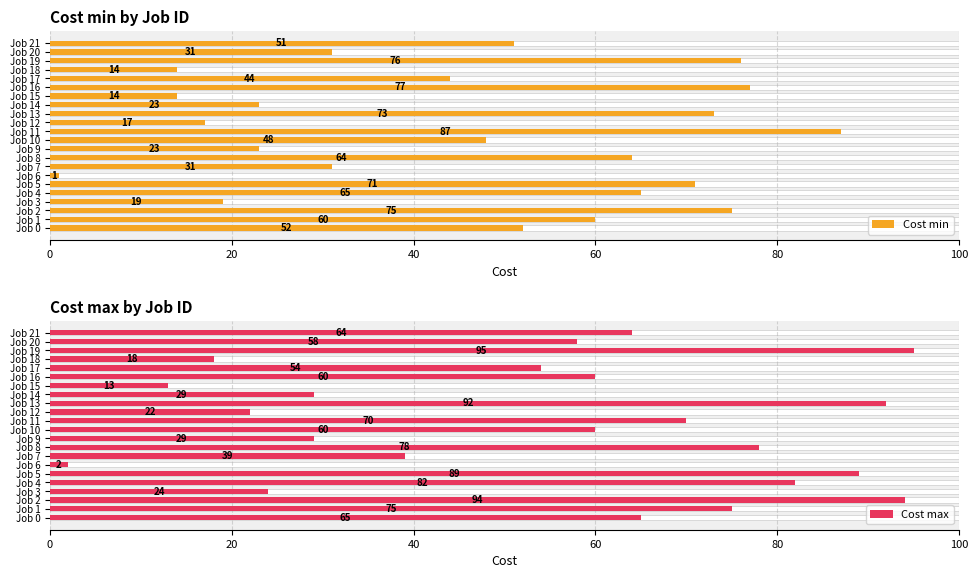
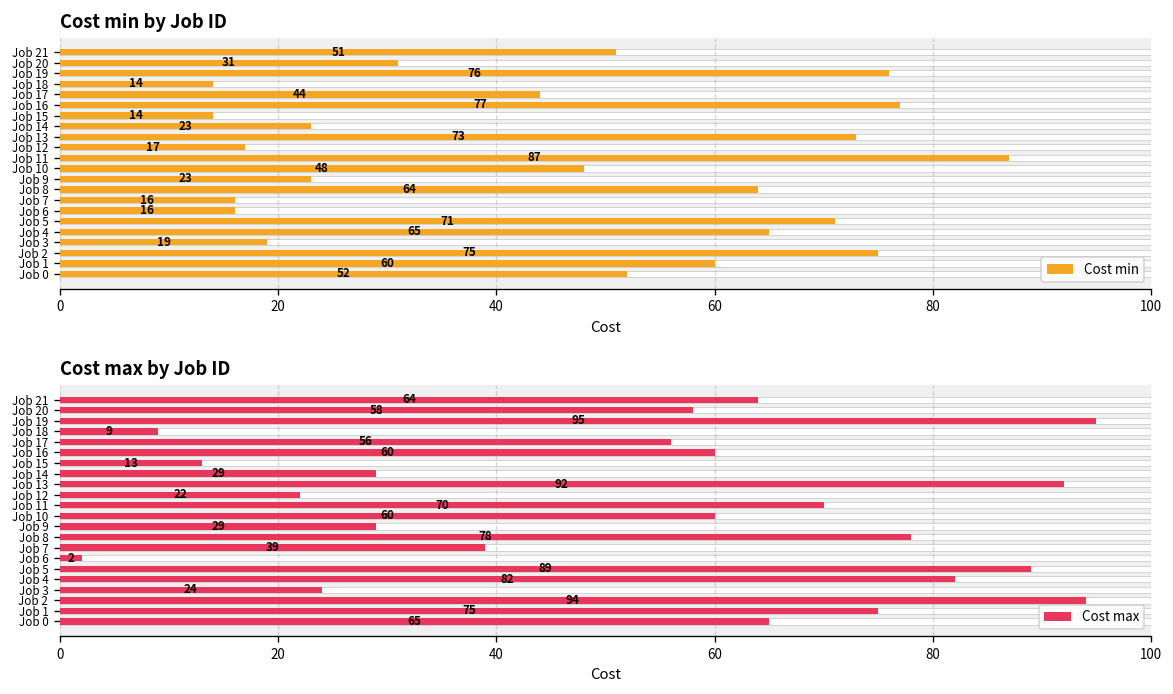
  {
    "Cost min by Job ID": {
      "Cost min": {
-       "Job 7": 31,
-       "Job 6": 1
+       "Job 7": 16,
+       "Job 6": 16
      }
    },
    "Cost max by Job ID": {
      "Cost max": {
-       "Job 18": 18,
-       "Job 17": 54
+       "Job 18": 9,
+       "Job 17": 56
      }
    }
  }
